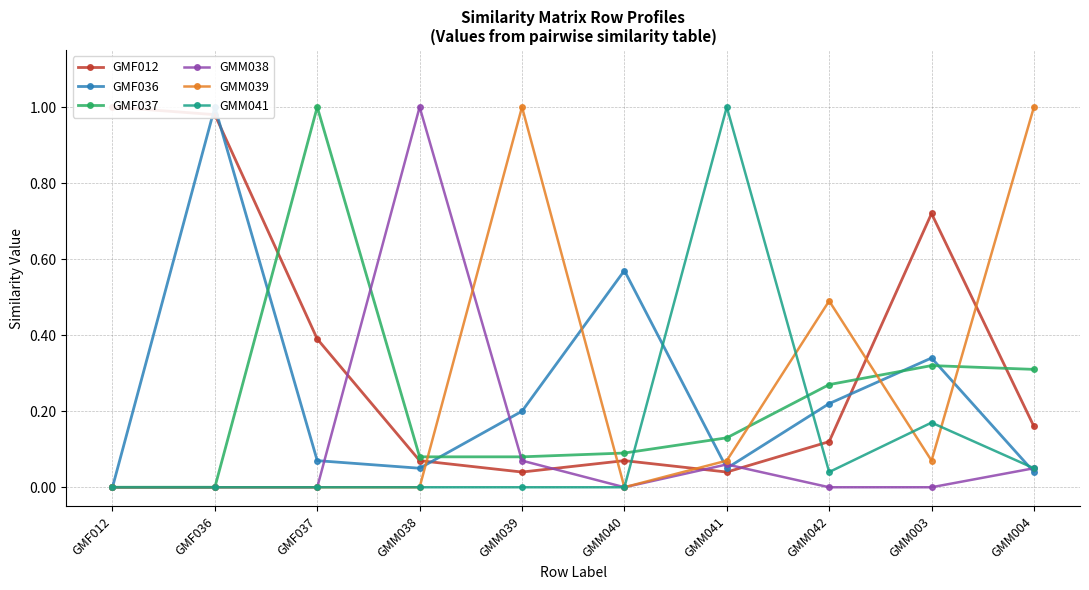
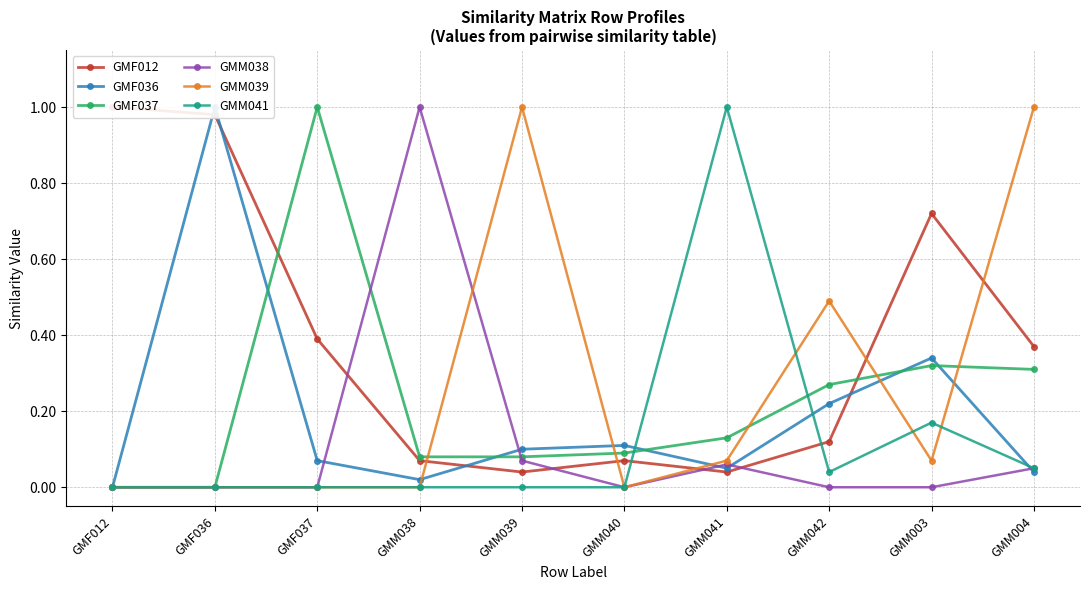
  {
    "GMF012": {
      "GMF037": 0.39,
      "GMM038": 0.07,
      "GMM039": 0.04,
      "GMM040": 0.07,
      "GMM041": 0.04,
      "GMM042": 0.12,
      "GMM003": 0.72,
-     "GMM004": 0.16
+     "GMM004": 0.37
    },
    "GMF036": {
      "GMF037": 0.07,
-     "GMM038": 0.05,
-     "GMM039": 0.2,
-     "GMM040": 0.57,
+     "GMM038": 0.02,
+     "GMM039": 0.1,
+     "GMM040": 0.11,
      "GMM041": 0.05,
      "GMM042": 0.22,
      "GMM003": 0.34,
      "GMM004": 0.04
    },
    "GMM038": {
      "GMM038": 1.00,
      "GMM039": 0.07,
      "GMM041": 0.06,
      "GMM042": 0.00,
      "GMM003": 0.00
    },
    "GMM039": {
      "GMM039": 1.00,
      "GMM041": 0.07,
      "GMM042": 0.49,
      "GMM003": 0.07,
      "GMM004": 1.00
    }
  }
